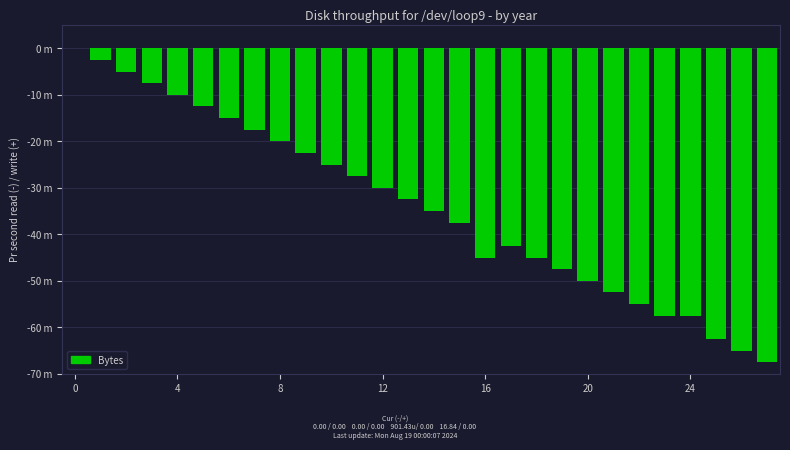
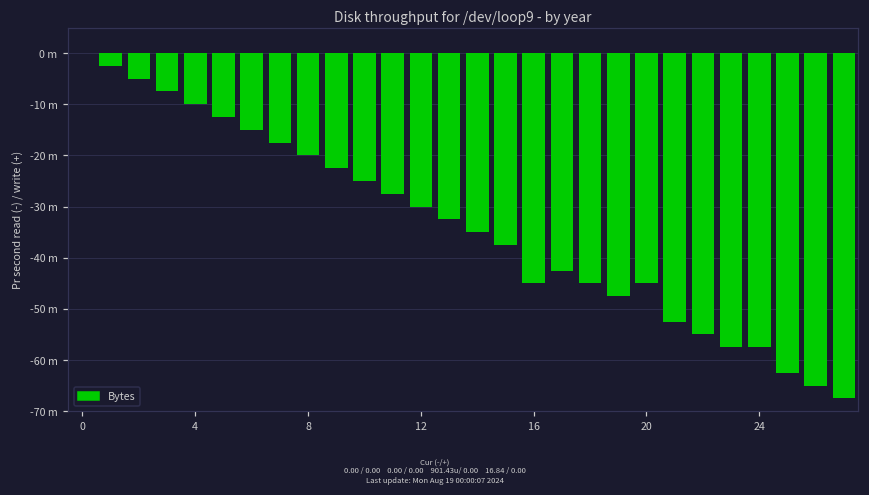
  {
    "0": "0 m",
    "4": "-10 m",
    "8": "-20 m",
    "12": "-30 m",
    "16": "-45 m",
-   "20": "-50 m",
+   "20": "-45 m",
    "24": "-58 m"
  }
